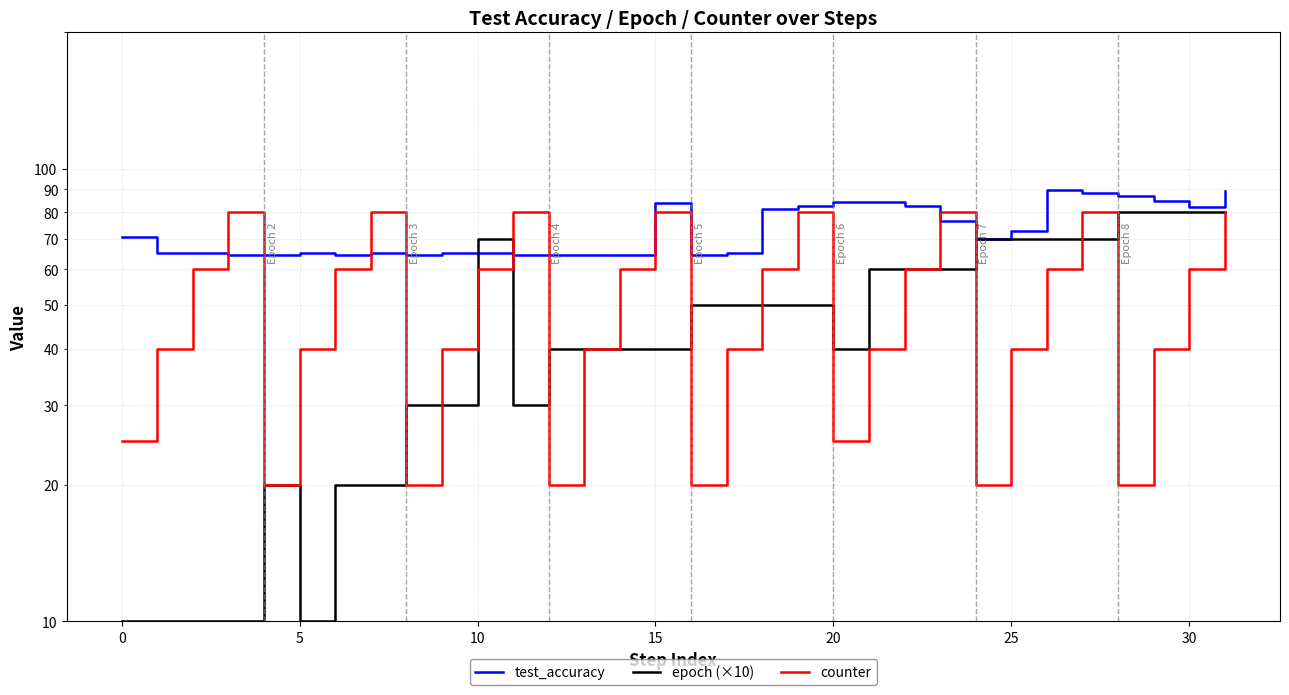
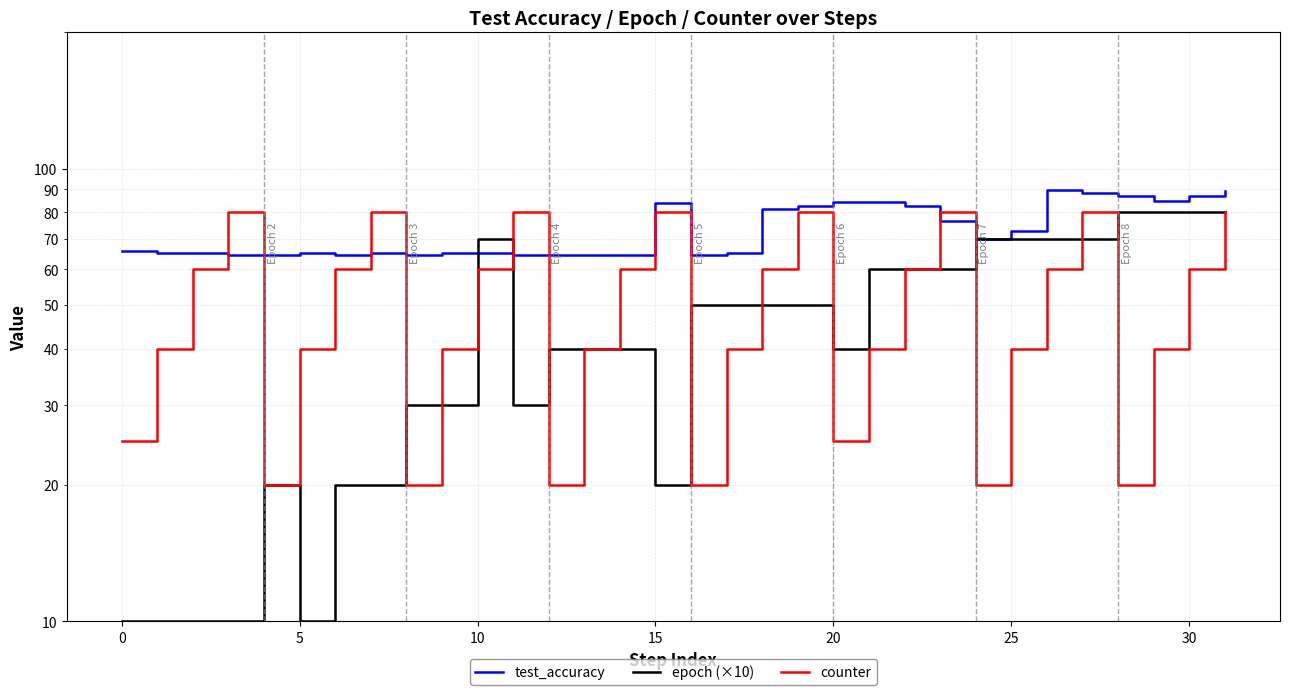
  {
    "test_accuracy": {
-     "0": 71,
+     "0": 66,
      "5": 65,
      "10": 65,
      "15": 84,
      "25": 73,
-     "30": 82
+     "30": 87
    },
    "epoch (×10)": {
      "0": 10,
      "5": 10,
      "10": 70,
-     "15": 40,
+     "15": 20,
      "20": 40,
      "25": 70,
      "30": 80
    },
    "counter": {
      "0": 25,
      "5": 40,
      "10": 60,
      "15": 80,
      "20": 25,
      "25": 40,
      "30": 60
    }
  }
